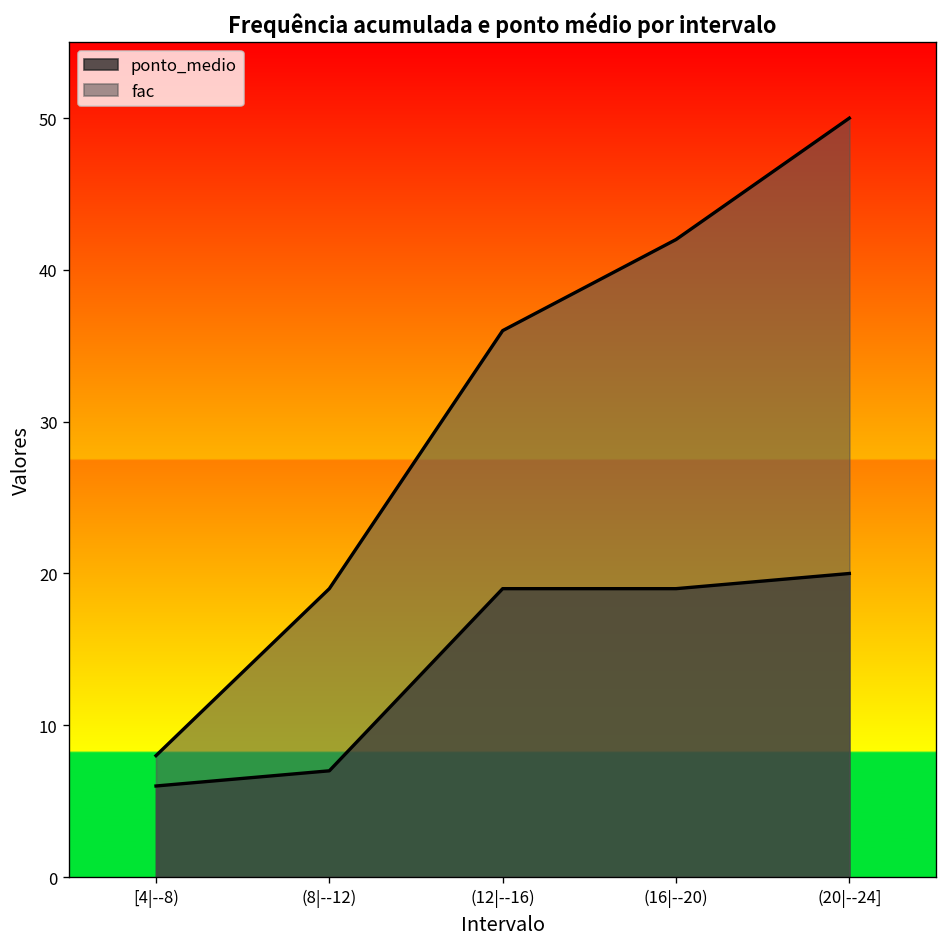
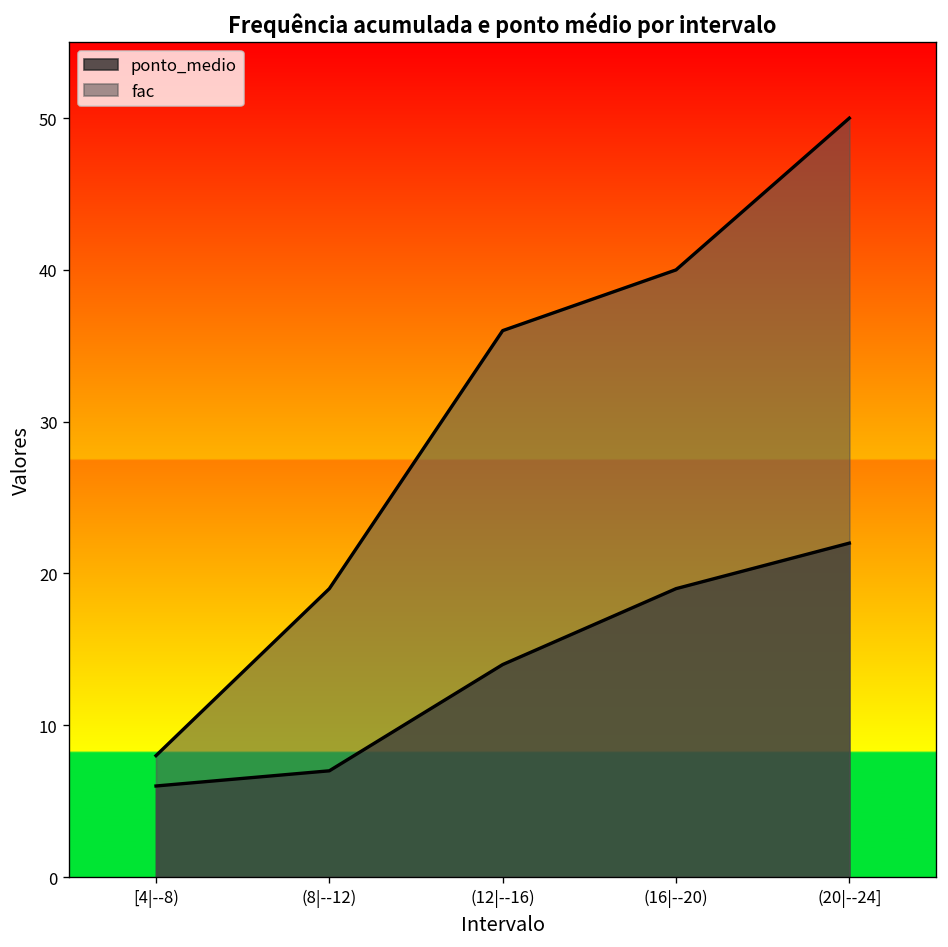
  {
    "ponto_medio": {
      "[4|--8)": 6,
      "(8|--12)": 7,
-     "(12|--16)": 19,
+     "(12|--16)": 14,
      "(16|--20)": 19,
-     "(20|--24]": 20
+     "(20|--24]": 22
    },
    "fac": {
      "[4|--8)": 8,
      "(8|--12)": 19,
      "(12|--16)": 36,
-     "(16|--20)": 42,
+     "(16|--20)": 40,
      "(20|--24]": 50
    }
  }
